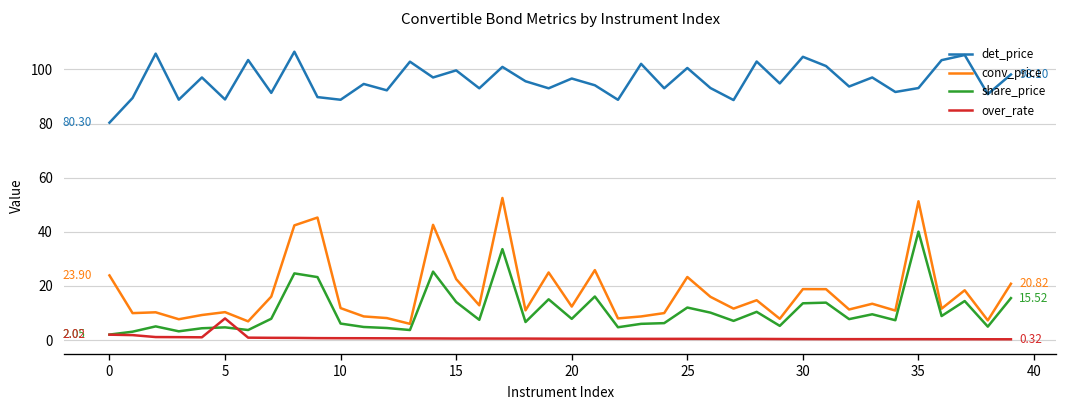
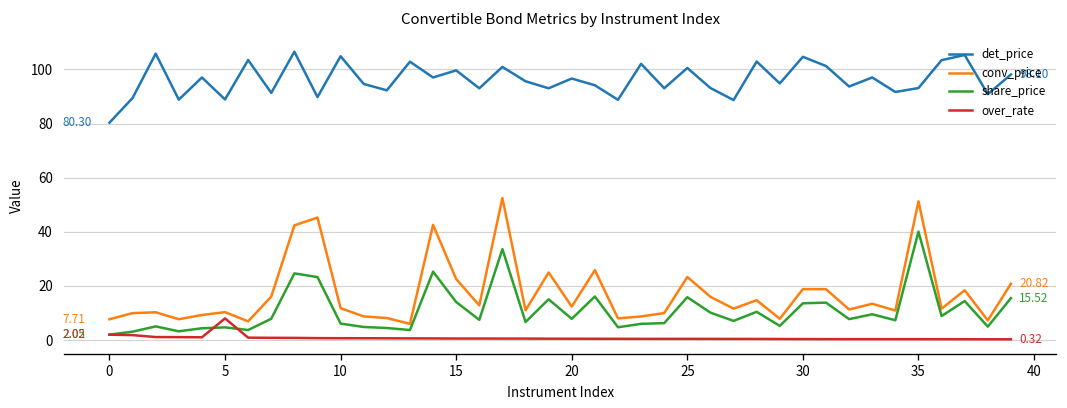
  {
    "det_price": {
      "5": 89,
-     "10": 89,
+     "10": 105,
      "15": 100,
      "20": 97,
      "25": 101,
      "30": 105,
      "35": 93
    },
    "conv_price": {
-     "0": 23.90
+     "0": 7.71
    },
    "share_price": {
      "5": 5,
      "10": 6,
      "15": 14,
      "20": 8,
-     "25": 12,
+     "25": 16,
      "30": 14,
      "35": 40
    },
    "over_rate": {
      "5": 8,
      "10": 1,
      "15": 1,
      "20": 1,
      "25": 0,
      "30": 0,
      "35": 0
    }
  }
